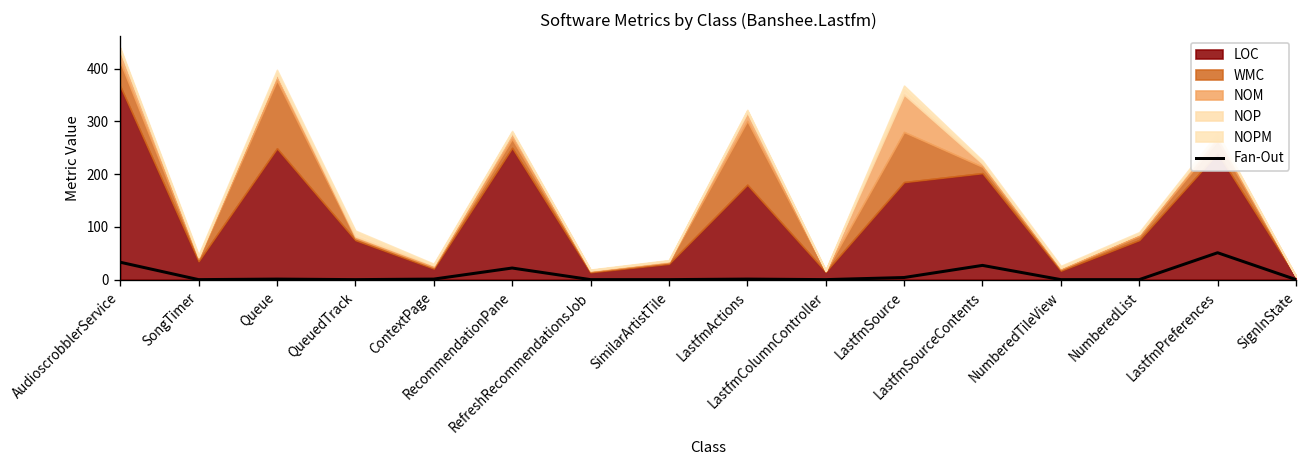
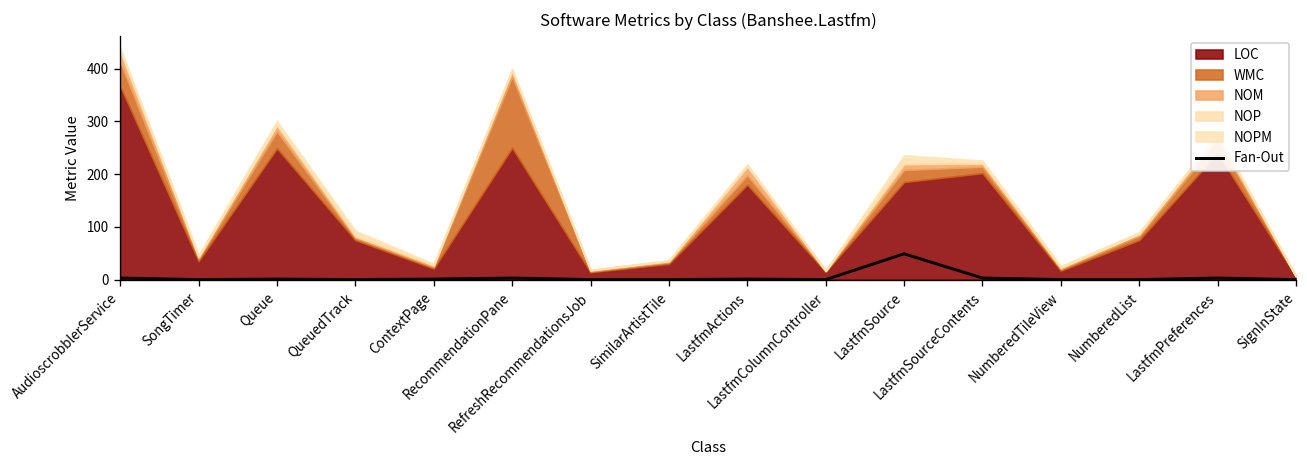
  {
    "Fan-Out": {
-     "AudioscrobblerService": 30,
+     "AudioscrobblerService": 0,
      "SongTimer": 0,
      "Queue": 0,
      "QueuedTrack": 0,
      "ContextPage": 0,
-     "RecommendationPane": 20,
+     "RecommendationPane": 0,
      "RefreshRecommendationsJob": 0,
      "SimilarArtistTile": 0,
      "LastfmActions": 0,
      "LastfmColumnController": 0,
-     "LastfmSource": 0,
-     "LastfmSourceContents": 30,
+     "LastfmSource": 50,
+     "LastfmSourceContents": 0,
      "NumberedTileView": 0,
      "NumberedList": 0,
-     "LastfmPreferences": 50,
+     "LastfmPreferences": 0,
      "SignInState": 0
    },
    "LOC": {
      "AudioscrobblerService": 370,
      "Queue": 250,
      "RecommendationPane": 250,
      "LastfmActions": 180,
      "LastfmSource": 190,
      "LastfmSourceContents": 200,
      "NumberedList": 80
    },
    "WMC": {
      "AudioscrobblerService": 50,
-     "Queue": 130,
-     "RecommendationPane": 20,
-     "LastfmActions": 120,
-     "LastfmSource": 100,
+     "Queue": 30,
+     "RecommendationPane": 140,
+     "LastfmActions": 20,
+     "LastfmSource": 20,
      "LastfmSourceContents": 10
    },
    "NOM": {
-     "LastfmSource": 70
+     "LastfmSource": 10
    }
  }
